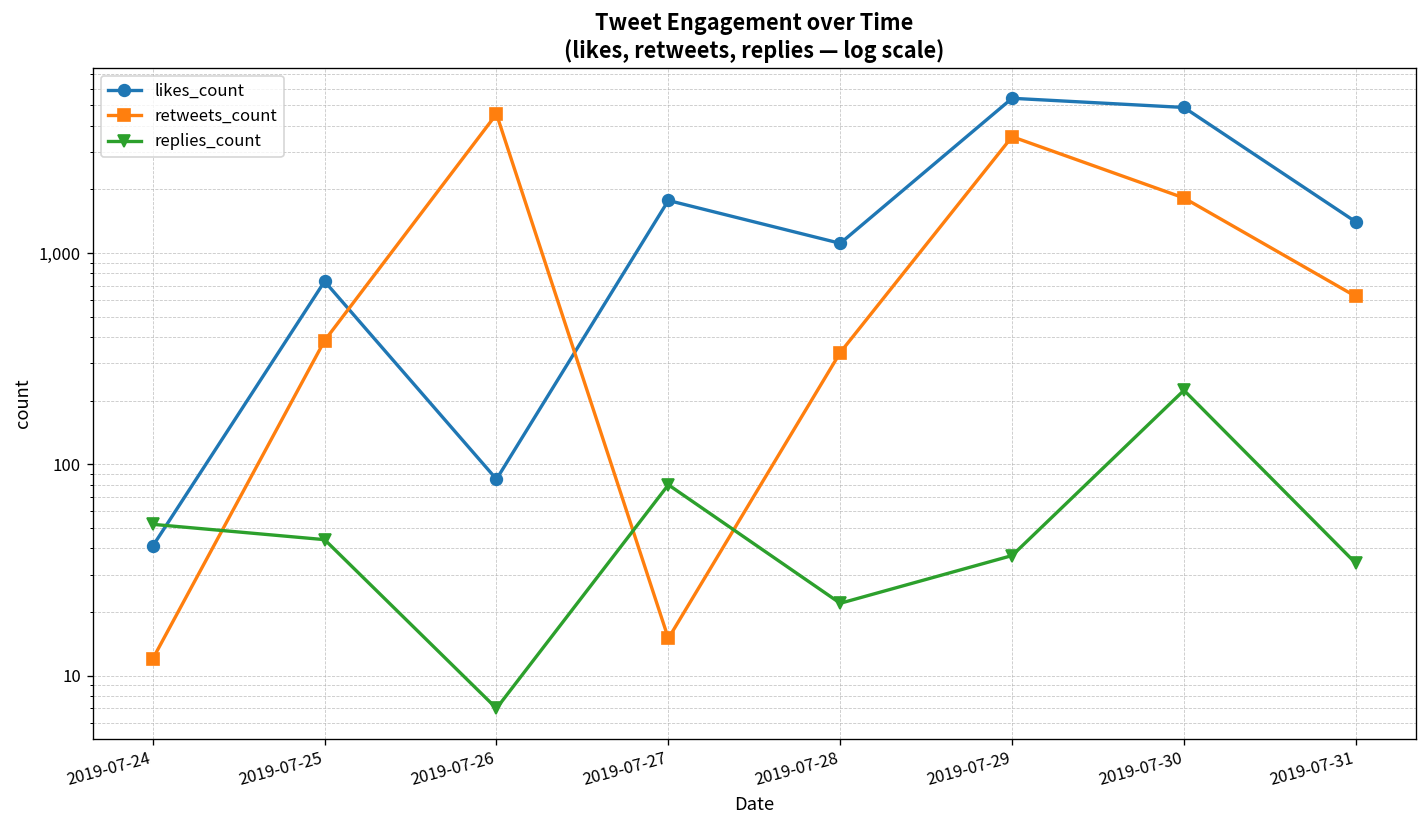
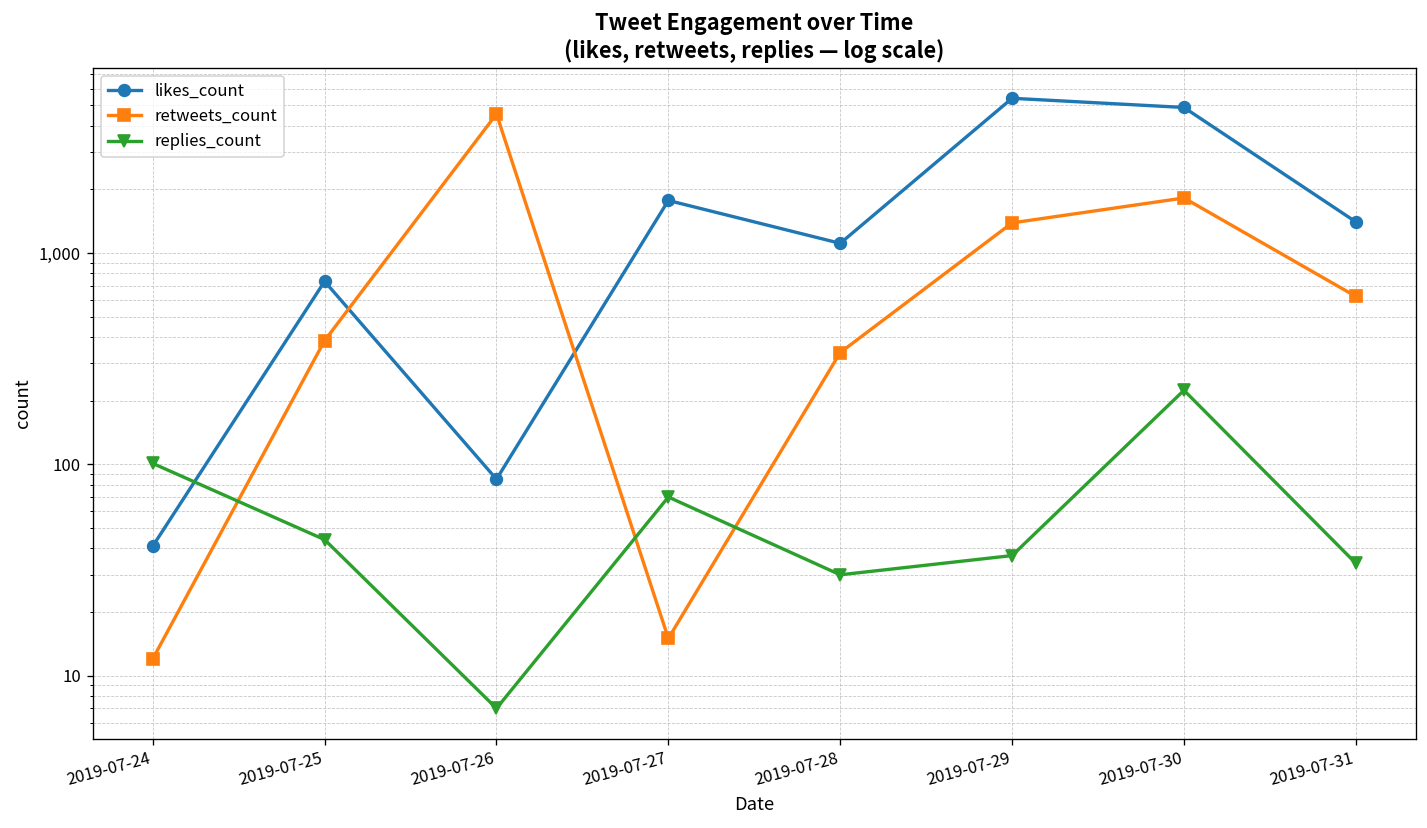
  {
    "likes_count": {
      "2019-07-24": "41",
      "2019-07-25": "730",
      "2019-07-26": "90",
      "2019-07-27": "1,800",
      "2019-07-28": "1,100",
      "2019-07-29": "5,400",
      "2019-07-30": "4,900",
      "2019-07-31": "1,400"
    },
    "retweets_count": {
      "2019-07-24": "12",
      "2019-07-25": "390",
      "2019-07-26": "4,500",
      "2019-07-27": "15",
      "2019-07-28": "340",
-     "2019-07-29": "3,600",
+     "2019-07-29": "1,400",
      "2019-07-30": "1,800",
      "2019-07-31": "620"
    },
    "replies_count": {
-     "2019-07-24": "52",
+     "2019-07-24": "100",
      "2019-07-25": "44",
      "2019-07-26": "7",
-     "2019-07-27": "80",
-     "2019-07-28": "22",
+     "2019-07-27": "70",
+     "2019-07-28": "30",
      "2019-07-29": "37",
      "2019-07-30": "220",
      "2019-07-31": "34"
    }
  }
